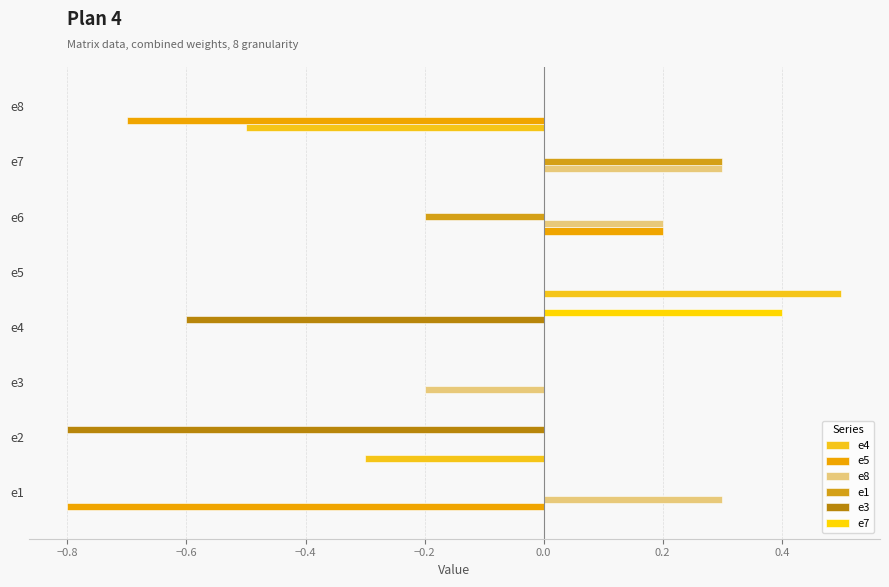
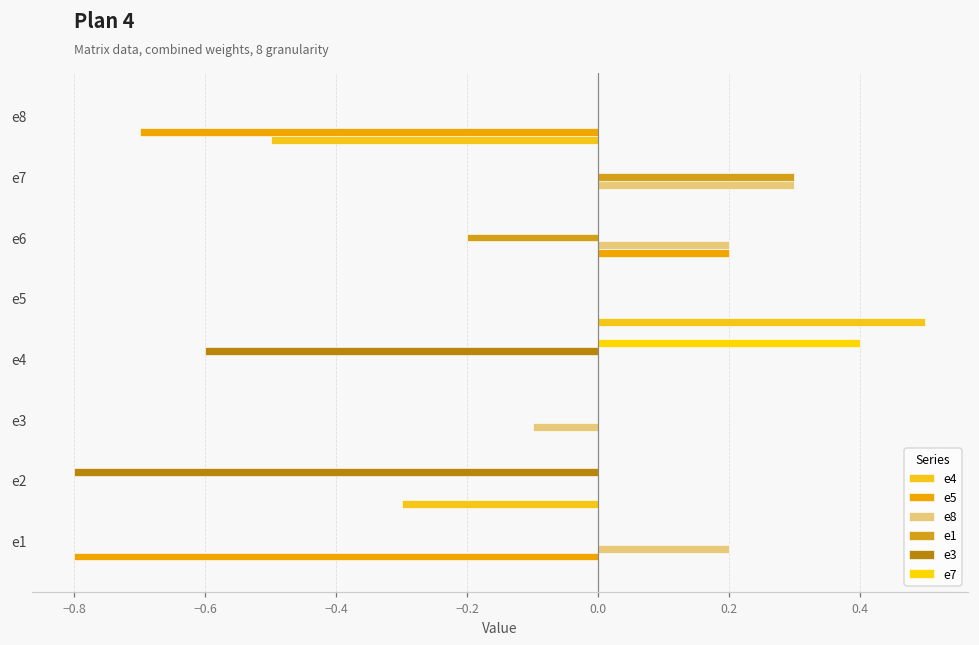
  {
    "e8": {
      "e8": 0.0,
      "e7": 0.3,
      "e6": 0.2,
      "e5": 0.0,
      "e4": 0.0,
-     "e3": -0.2,
+     "e3": -0.1,
      "e2": 0.0,
-     "e1": 0.3
+     "e1": 0.2
    }
  }
